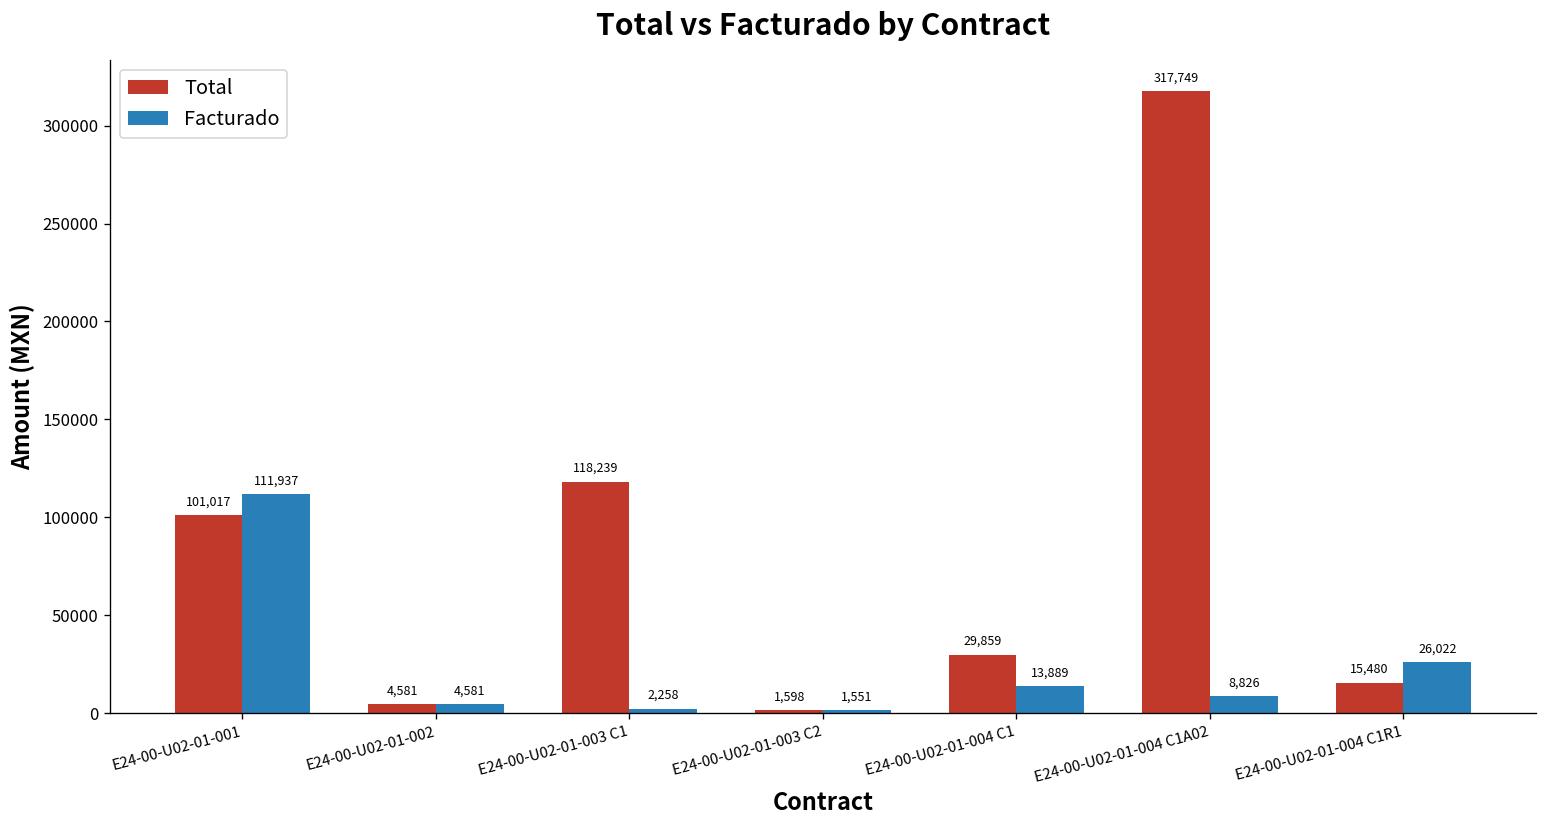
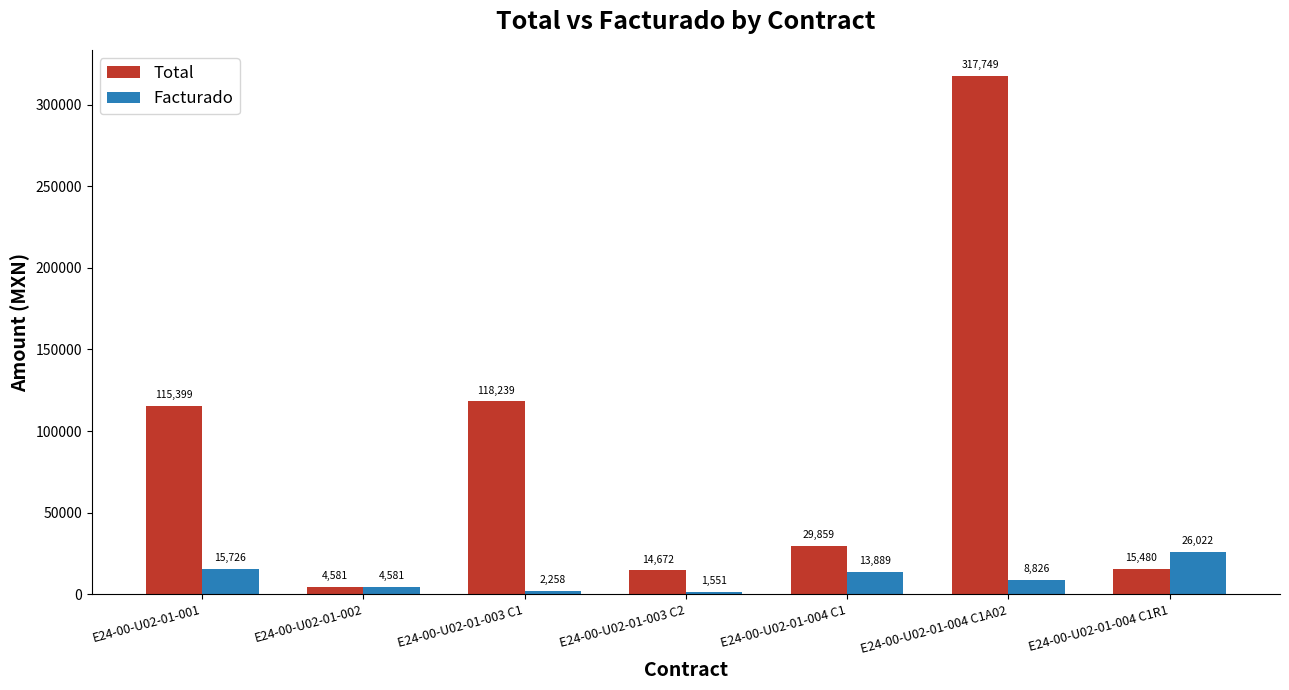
  {
    "Total": {
-     "E24-00-U02-01-001": "101,017",
+     "E24-00-U02-01-001": "115,399",
      "E24-00-U02-01-002": "4,581",
      "E24-00-U02-01-003 C1": "118,239",
-     "E24-00-U02-01-003 C2": "1,598",
+     "E24-00-U02-01-003 C2": "14,672",
      "E24-00-U02-01-004 C1": "29,859",
      "E24-00-U02-01-004 C1A02": "317,749",
      "E24-00-U02-01-004 C1R1": "15,480"
    },
    "Facturado": {
-     "E24-00-U02-01-001": "111,937",
+     "E24-00-U02-01-001": "15,726",
      "E24-00-U02-01-002": "4,581",
      "E24-00-U02-01-003 C1": "2,258",
      "E24-00-U02-01-003 C2": "1,551",
      "E24-00-U02-01-004 C1": "13,889",
      "E24-00-U02-01-004 C1A02": "8,826",
      "E24-00-U02-01-004 C1R1": "26,022"
    }
  }
